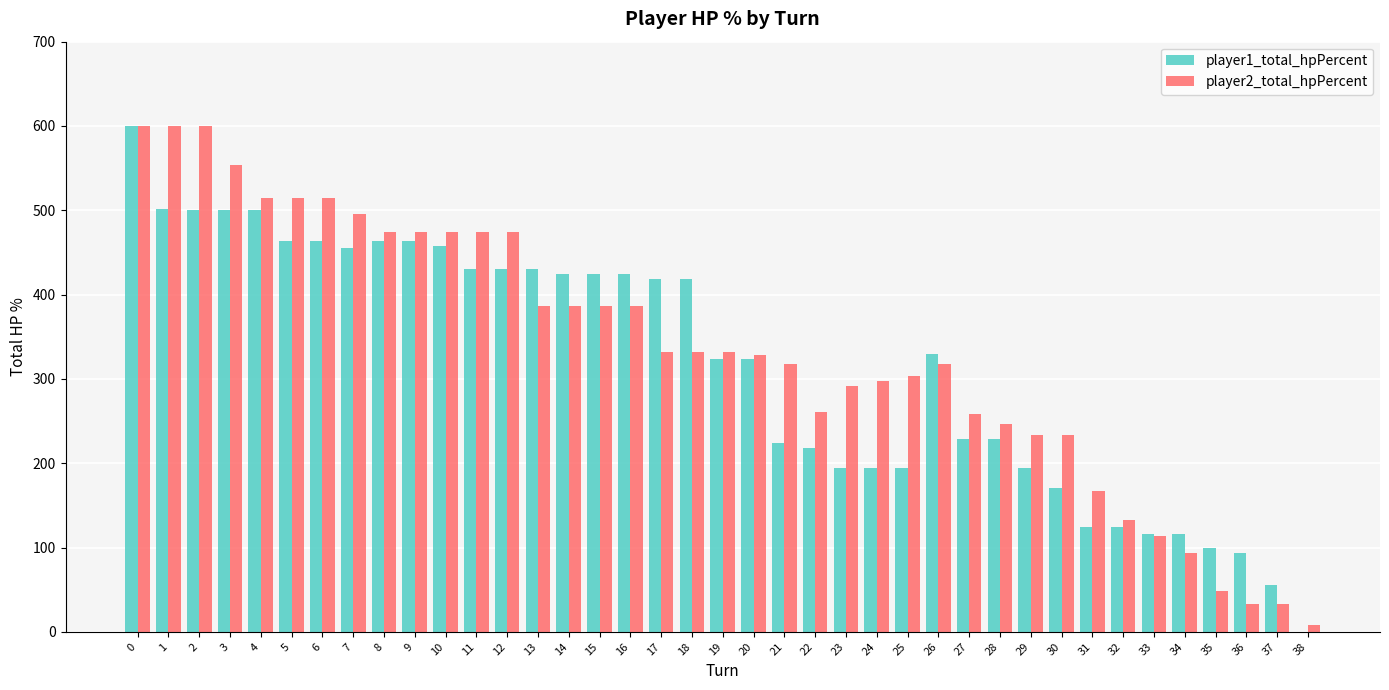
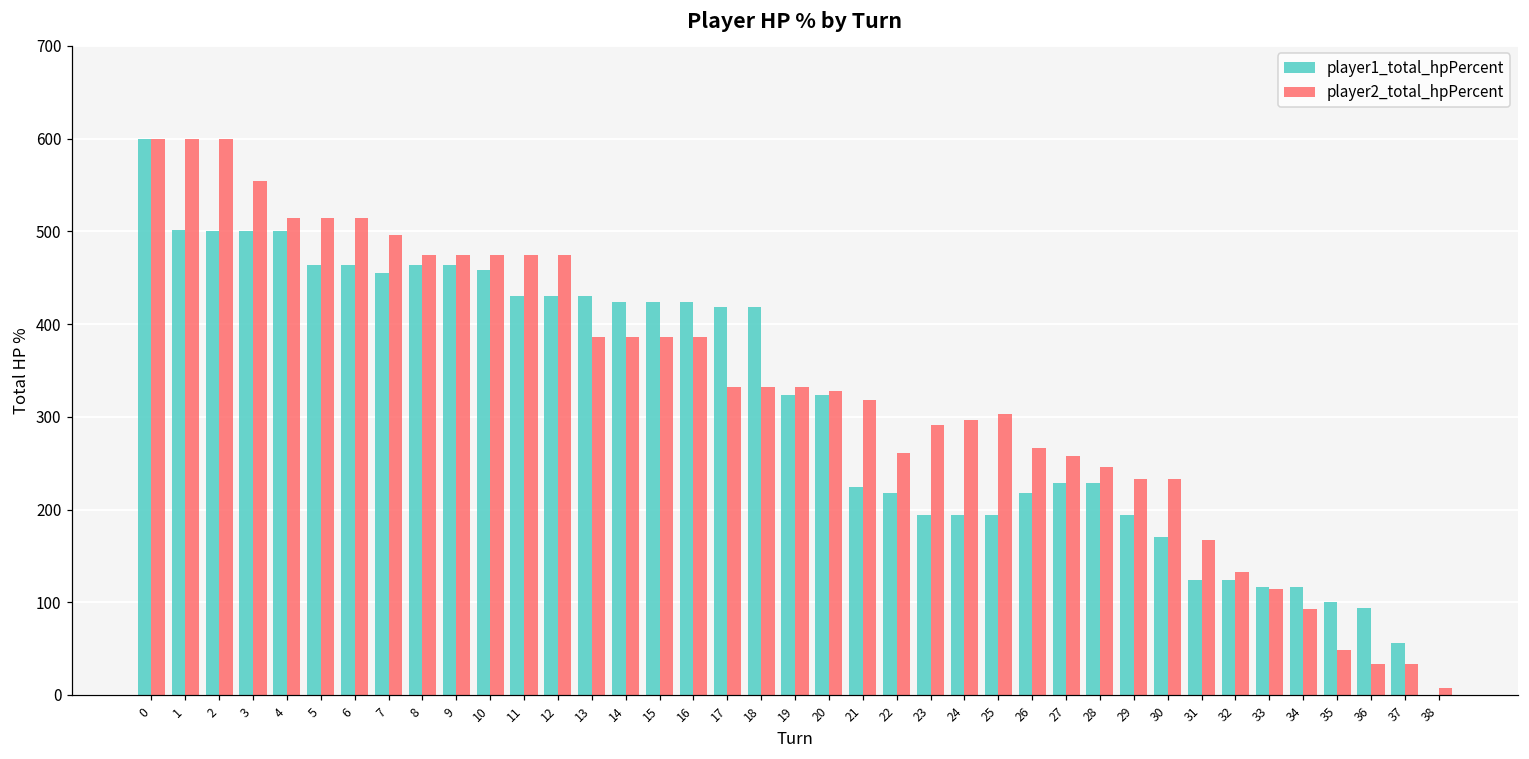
  {
    "player1_total_hpPercent": {
      "0": 600,
      "1": 500,
      "2": 500,
      "3": 500,
      "4": 500,
      "5": 460,
      "6": 460,
      "7": 460,
      "8": 460,
      "9": 460,
      "10": 460,
      "11": 430,
      "12": 430,
      "13": 430,
      "14": 420,
      "15": 420,
      "16": 420,
      "17": 420,
      "18": 420,
      "19": 320,
      "20": 320,
      "21": 220,
      "22": 220,
      "23": 190,
      "24": 190,
      "25": 190,
-     "26": 330,
+     "26": 220,
      "27": 230,
      "28": 230,
      "29": 190,
      "30": 170,
      "31": 120,
      "32": 120,
      "33": 120,
      "34": 120,
      "35": 100,
      "36": 90,
      "37": 60,
      "38": 0
    },
    "player2_total_hpPercent": {
      "0": 600,
      "1": 600,
      "2": 600,
      "3": 550,
      "4": 510,
      "5": 510,
      "6": 510,
      "7": 500,
      "8": 470,
      "9": 470,
      "10": 470,
      "11": 470,
      "12": 470,
      "13": 390,
      "14": 390,
      "15": 390,
      "16": 390,
      "17": 330,
      "18": 330,
      "19": 330,
      "20": 330,
      "21": 320,
      "22": 260,
      "23": 290,
      "24": 300,
      "25": 300,
-     "26": 320,
+     "26": 270,
      "27": 260,
      "28": 250,
      "29": 230,
      "30": 230,
      "31": 170,
      "32": 130,
      "33": 110,
      "34": 90,
      "35": 50,
      "36": 30,
      "37": 30,
      "38": 10
    }
  }
